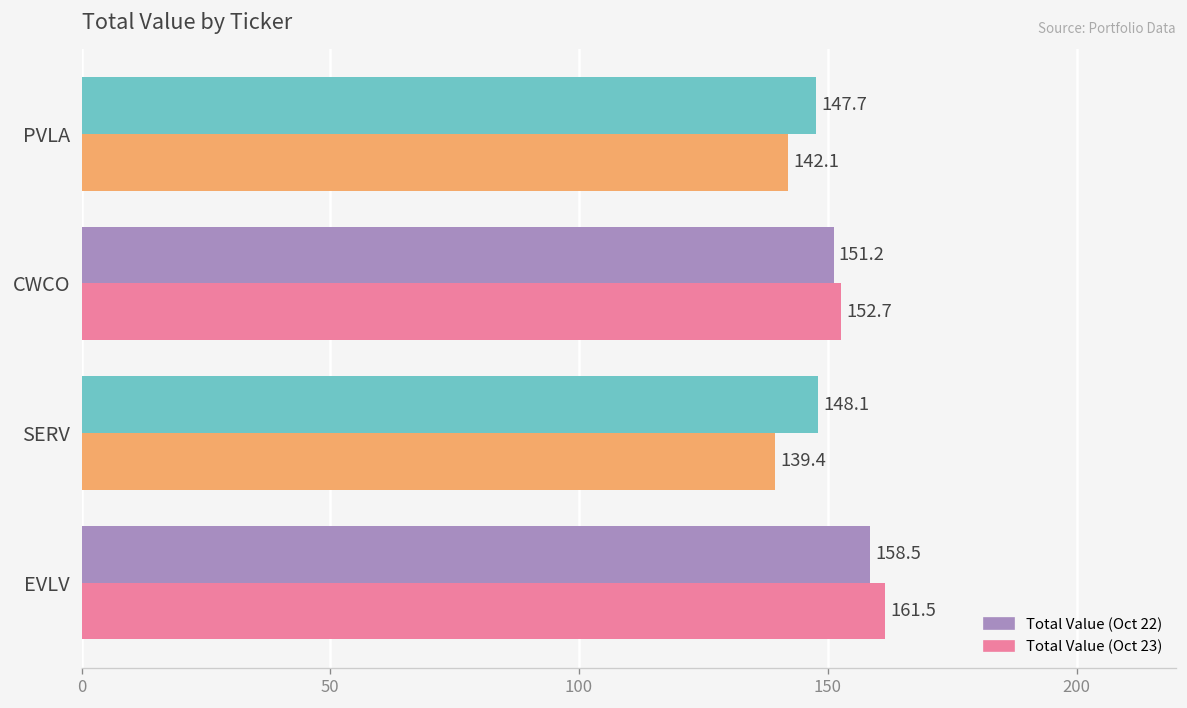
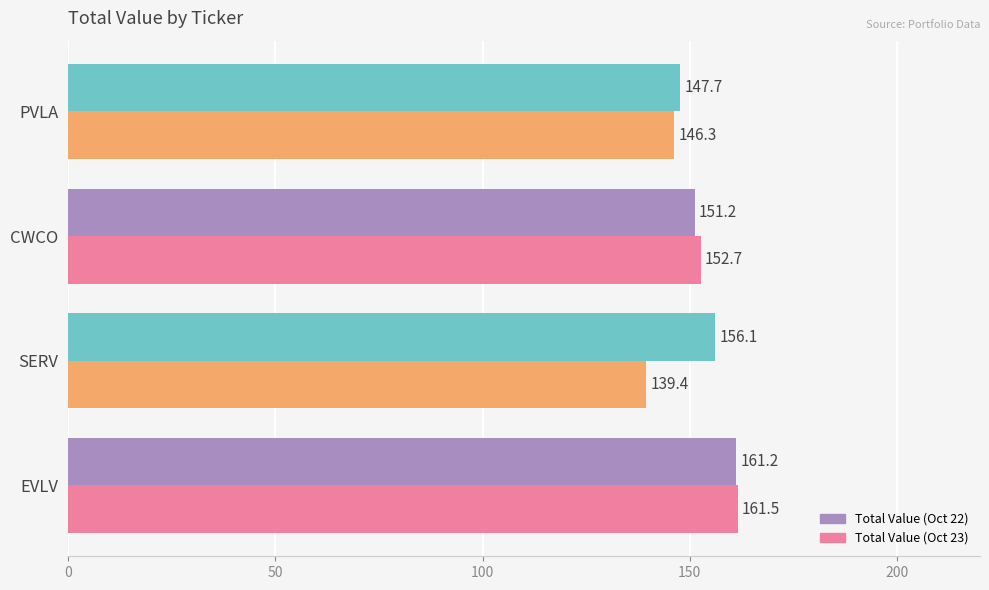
  {
    "Total Value (Oct 22)": {
      "PVLA": 147.7,
      "CWCO": 151.2,
-     "SERV": 148.1,
-     "EVLV": 158.5
+     "SERV": 156.1,
+     "EVLV": 161.2
    },
    "Total Value (Oct 23)": {
-     "PVLA": 142.1,
+     "PVLA": 146.3,
      "CWCO": 152.7,
      "SERV": 139.4,
      "EVLV": 161.5
    }
  }
